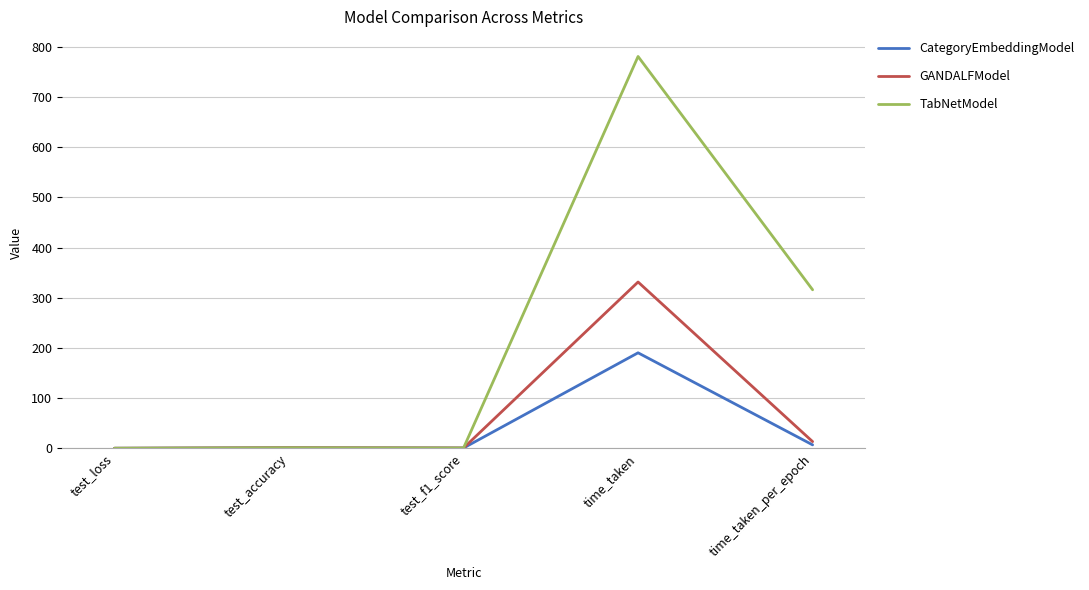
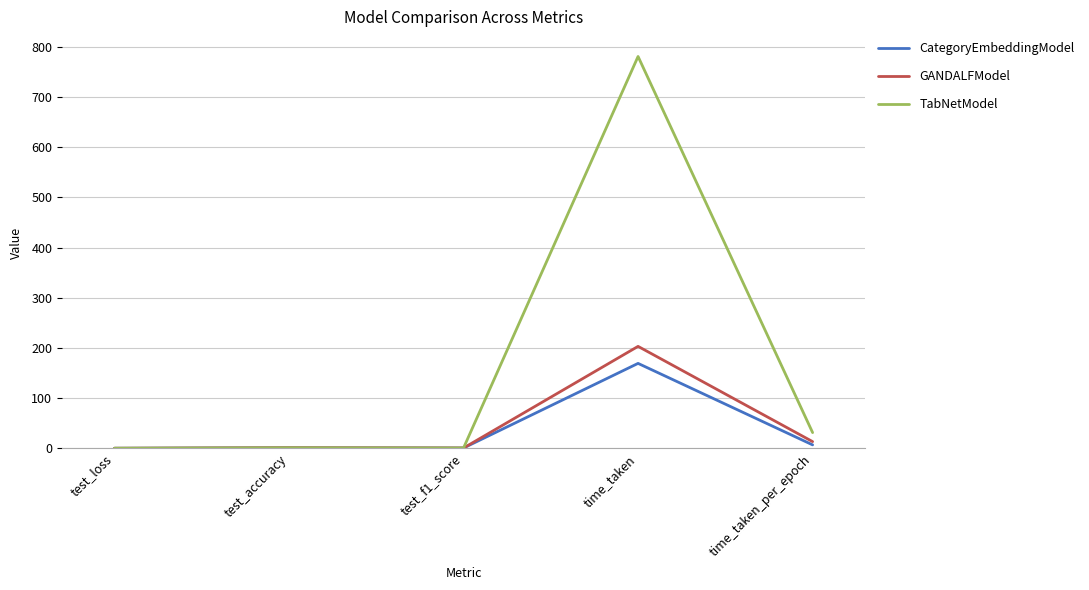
  {
    "CategoryEmbeddingModel": {
-     "time_taken": 190,
+     "time_taken": 170,
      "time_taken_per_epoch": 10
    },
    "GANDALFModel": {
-     "time_taken": 330,
+     "time_taken": 200,
      "time_taken_per_epoch": 10
    },
    "TabNetModel": {
      "time_taken": 780,
-     "time_taken_per_epoch": 320
+     "time_taken_per_epoch": 30
    }
  }
